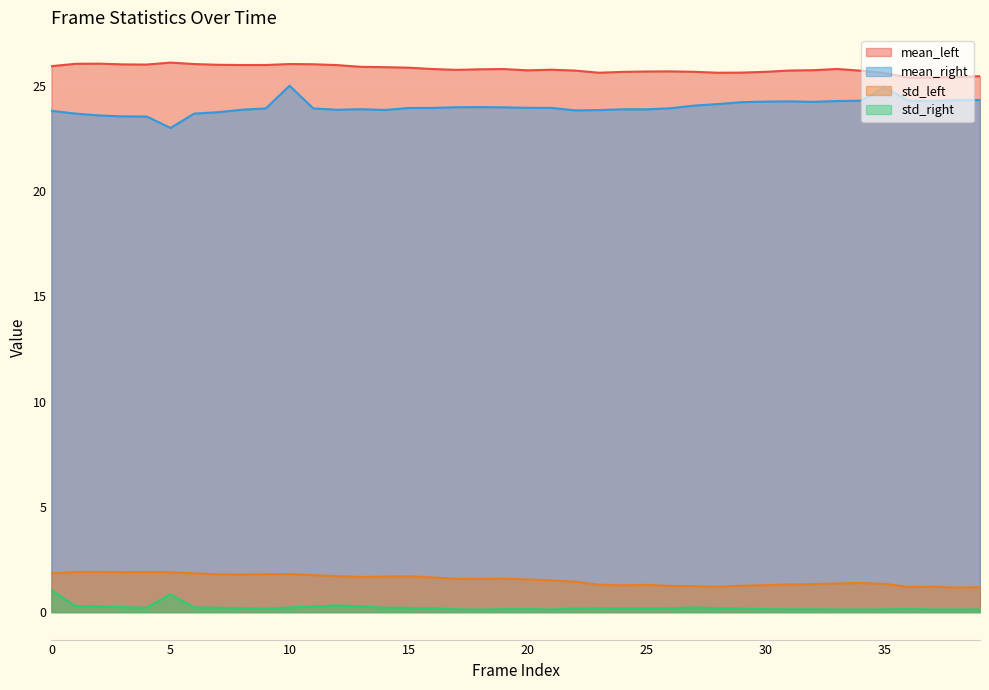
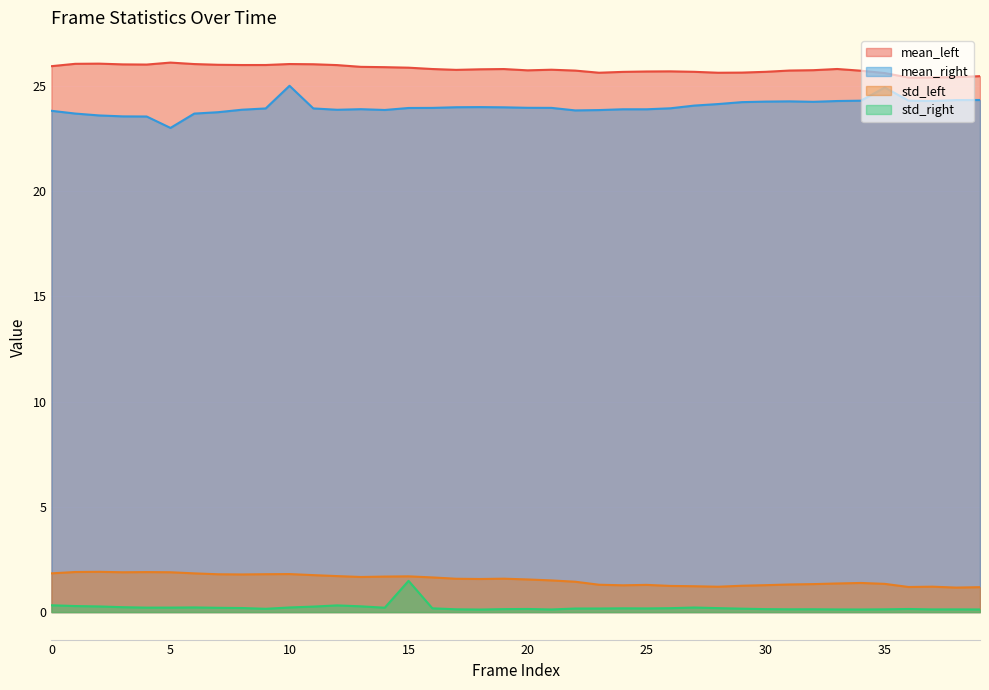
  {
    "mean_right": {
      "0": 23.8,
      "5": 23.0,
      "10": 25.0,
      "15": 24.0,
      "20": 24.0,
      "25": 23.9,
      "30": 24.3
    },
    "std_right": {
-     "0": 1.0,
-     "5": 0.8,
+     "0": 0.3,
+     "5": 0.2,
      "10": 0.2,
-     "15": 0.2,
+     "15": 1.5,
      "20": 0.1,
      "25": 0.2,
      "30": 0.1,
      "35": 0.1
    }
  }
